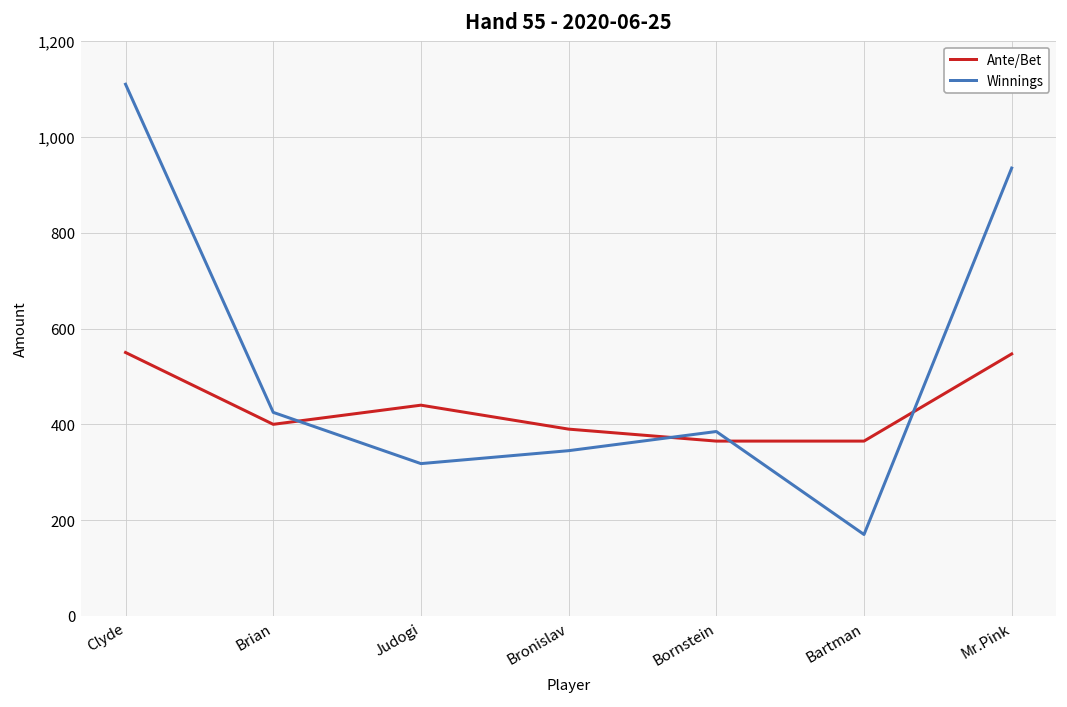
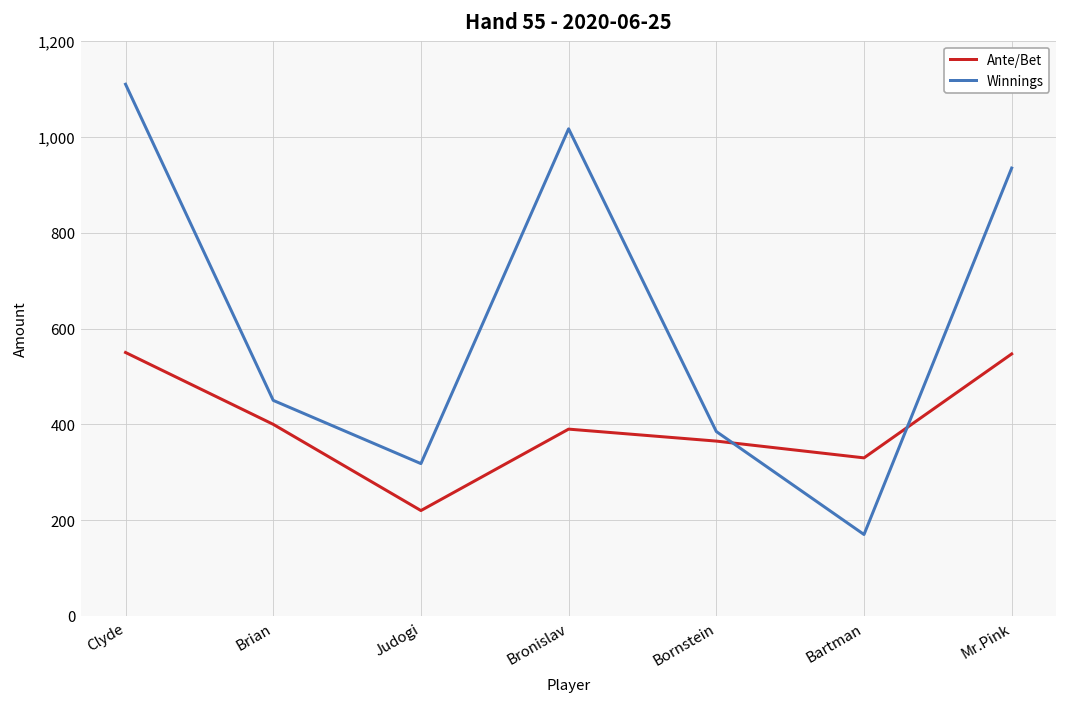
  {
    "Ante/Bet": {
      "Clyde": "550",
      "Brian": "400",
-     "Judogi": "440",
+     "Judogi": "220",
      "Bronislav": "390",
      "Bornstein": "370",
-     "Bartman": "370",
+     "Bartman": "330",
      "Mr.Pink": "550"
    },
    "Winnings": {
      "Clyde": "1,110",
-     "Brian": "430",
+     "Brian": "450",
      "Judogi": "320",
-     "Bronislav": "350",
+     "Bronislav": "1,020",
      "Bornstein": "390",
      "Bartman": "170",
      "Mr.Pink": "940"
    }
  }
